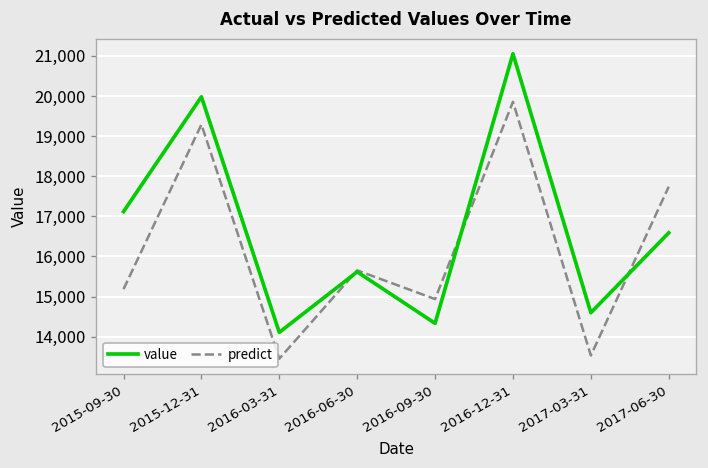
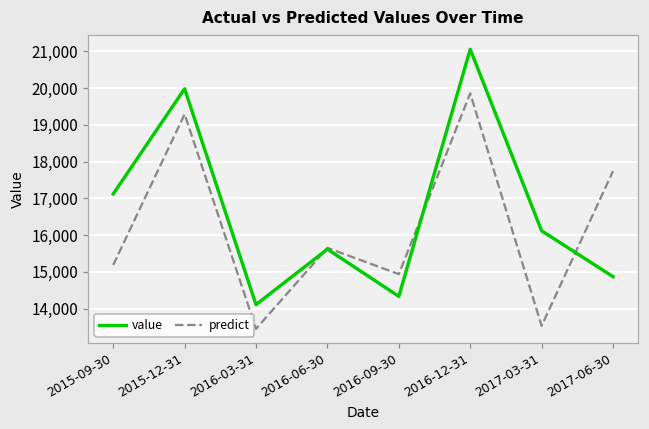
  {
    "value": {
      "2015-09-30": "17,100",
      "2015-12-31": "20,000",
      "2016-03-31": "14,100",
      "2016-09-30": "14,300",
      "2016-12-31": "21,100",
-     "2017-03-31": "14,600",
-     "2017-06-30": "16,600"
+     "2017-03-31": "16,100",
+     "2017-06-30": "14,900"
    },
    "predict": {
      "2015-09-30": "15,200",
      "2015-12-31": "19,300",
      "2016-03-31": "13,400",
      "2016-09-30": "14,900",
      "2016-12-31": "19,900",
      "2017-03-31": "13,500",
      "2017-06-30": "17,700"
    }
  }
